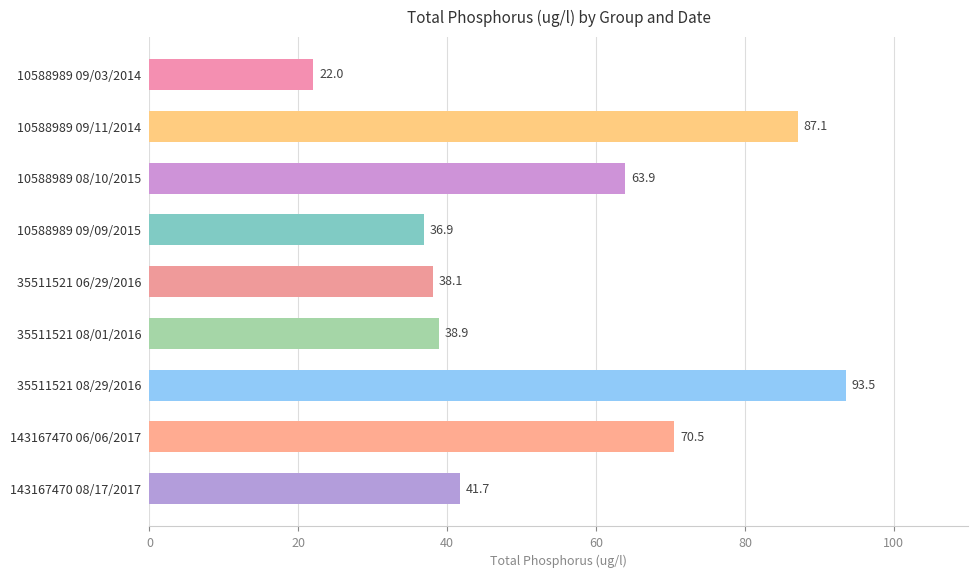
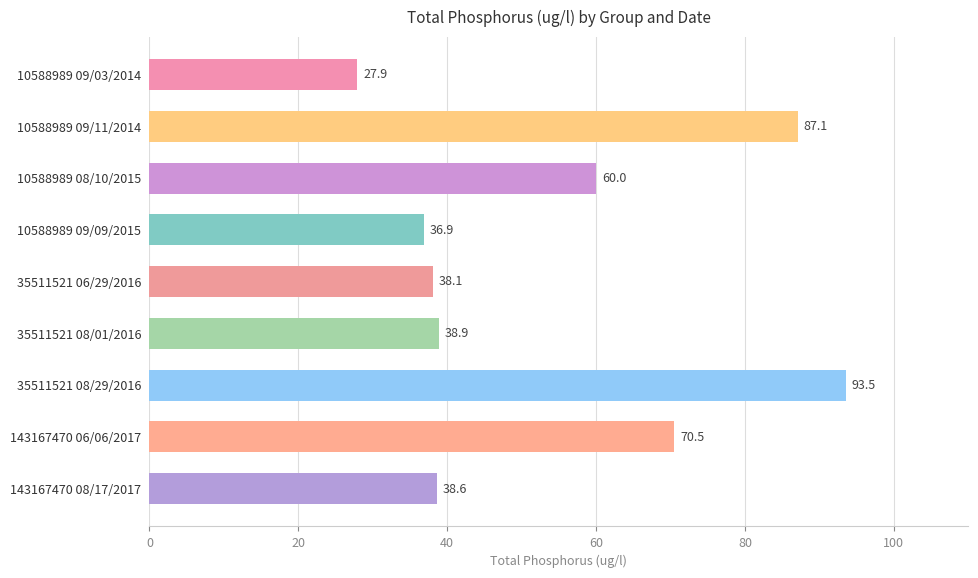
  {
-   "10588989 09/03/2014": 22.0,
+   "10588989 09/03/2014": 27.9,
    "10588989 09/11/2014": 87.1,
-   "10588989 08/10/2015": 63.9,
+   "10588989 08/10/2015": 60.0,
    "10588989 09/09/2015": 36.9,
    "35511521 06/29/2016": 38.1,
    "35511521 08/01/2016": 38.9,
    "35511521 08/29/2016": 93.5,
    "143167470 06/06/2017": 70.5,
-   "143167470 08/17/2017": 41.7
+   "143167470 08/17/2017": 38.6
  }
